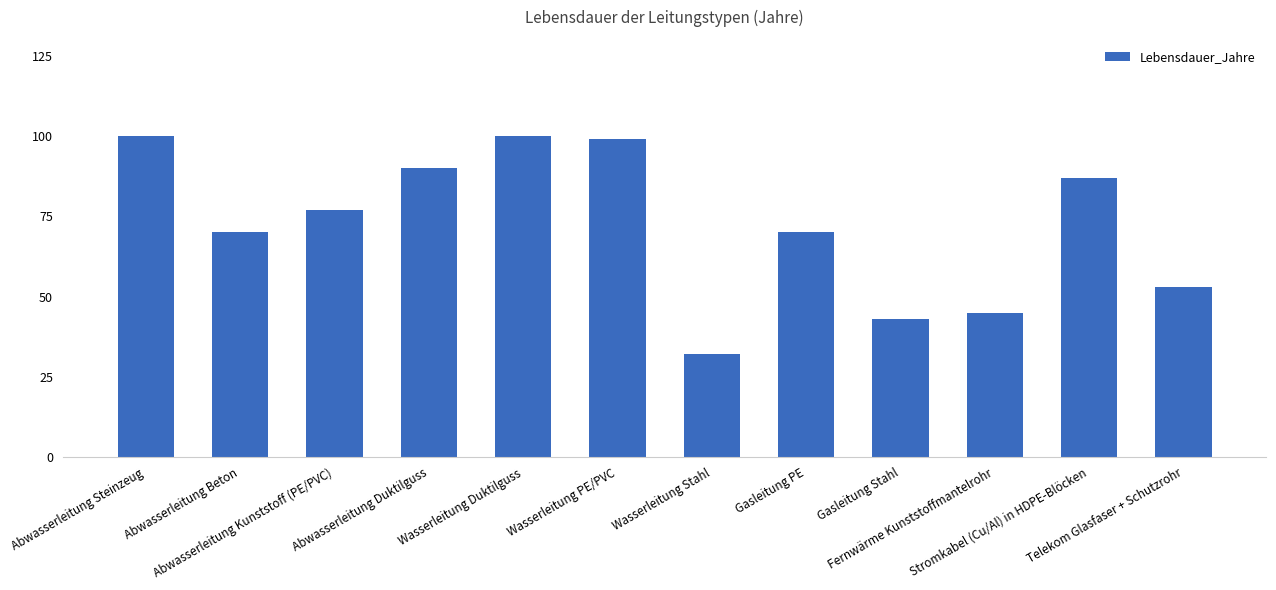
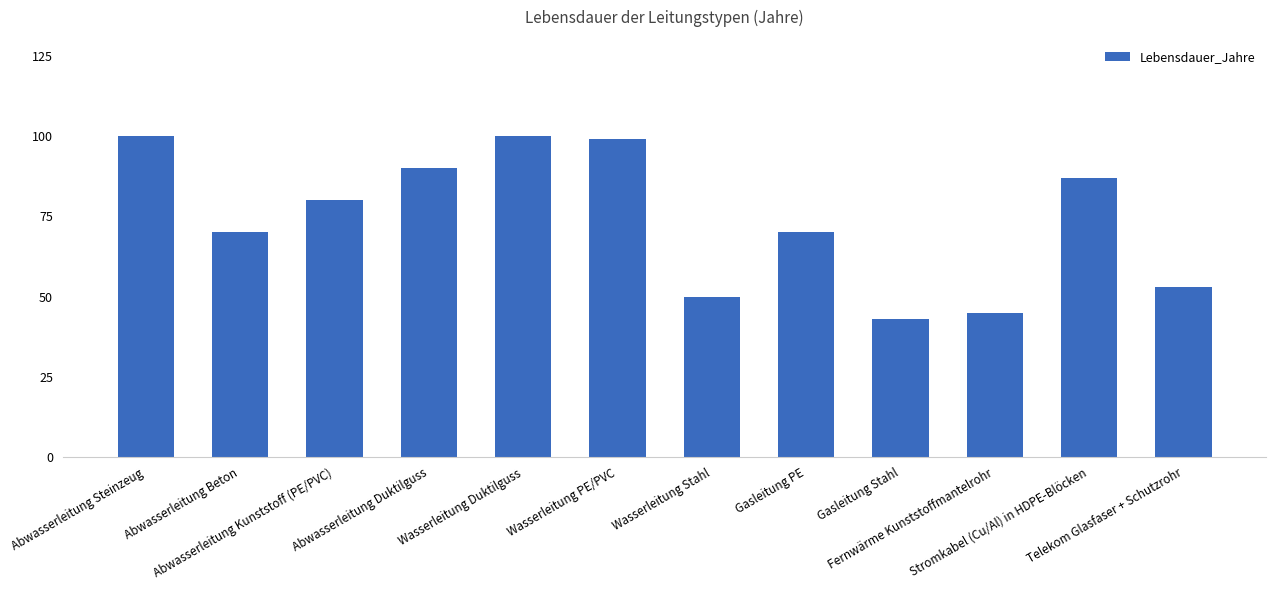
  {
    "Abwasserleitung Steinzeug": 100,
    "Abwasserleitung Beton": 70,
-   "Abwasserleitung Kunststoff (PE/PVC)": 77,
+   "Abwasserleitung Kunststoff (PE/PVC)": 80,
    "Abwasserleitung Duktilguss": 90,
    "Wasserleitung Duktilguss": 100,
    "Wasserleitung PE/PVC": 99,
-   "Wasserleitung Stahl": 32,
+   "Wasserleitung Stahl": 50,
    "Gasleitung PE": 70,
    "Gasleitung Stahl": 43,
    "Fernwärme Kunststoffmantelrohr": 45,
    "Stromkabel (Cu/Al) in HDPE-Blöcken": 87,
    "Telekom Glasfaser + Schutzrohr": 53
  }
